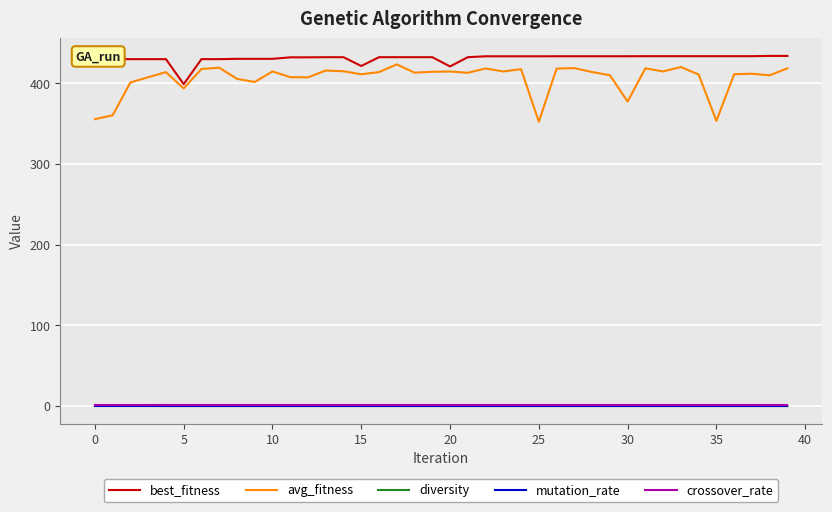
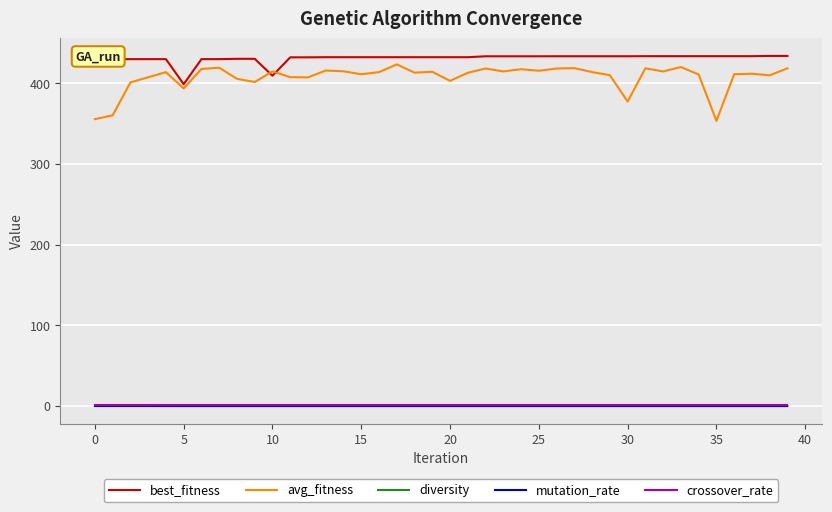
  {
    "best_fitness": {
      "5": 400,
-     "10": 430,
-     "15": 420,
-     "20": 420,
+     "10": 410,
+     "15": 430,
+     "20": 430,
      "25": 430,
      "30": 430,
      "35": 430
    },
    "avg_fitness": {
      "0": 360,
      "5": 390,
      "10": 410,
      "15": 410,
-     "20": 410,
-     "25": 350,
+     "20": 400,
+     "25": 420,
      "30": 380,
      "35": 350
    },
    "crossover_rate": {
      "0": 0,
      "5": 0,
      "10": 0,
      "15": 0,
      "20": 0,
      "25": 0,
      "30": 0,
      "35": 0
    }
  }
